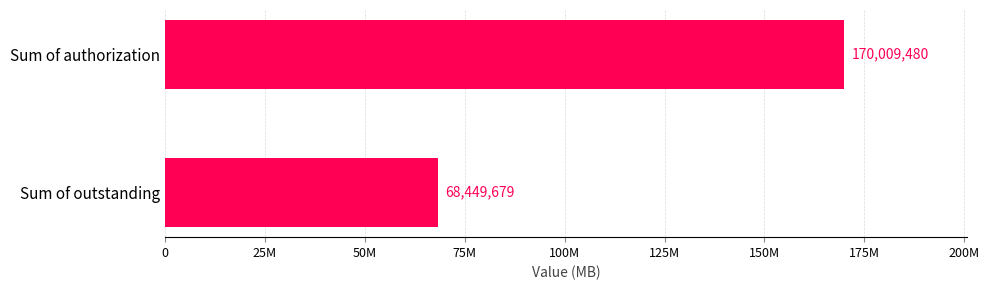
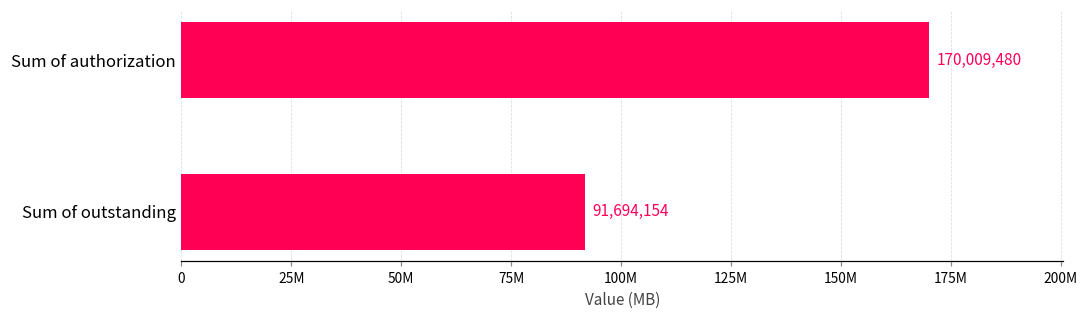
  {
    "Sum of authorization": "170,009,480",
-   "Sum of outstanding": "68,449,679"
+   "Sum of outstanding": "91,694,154"
  }
